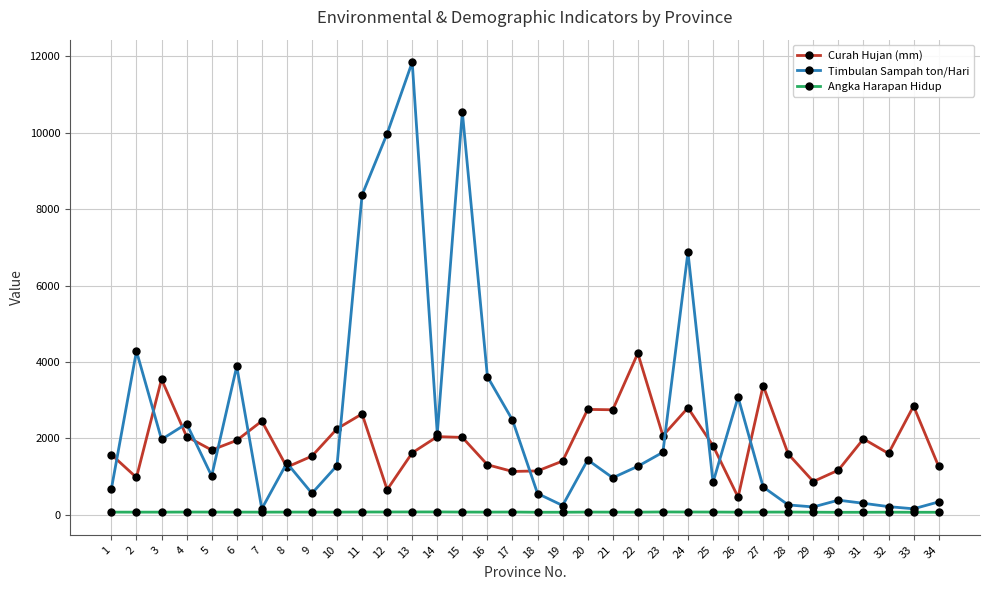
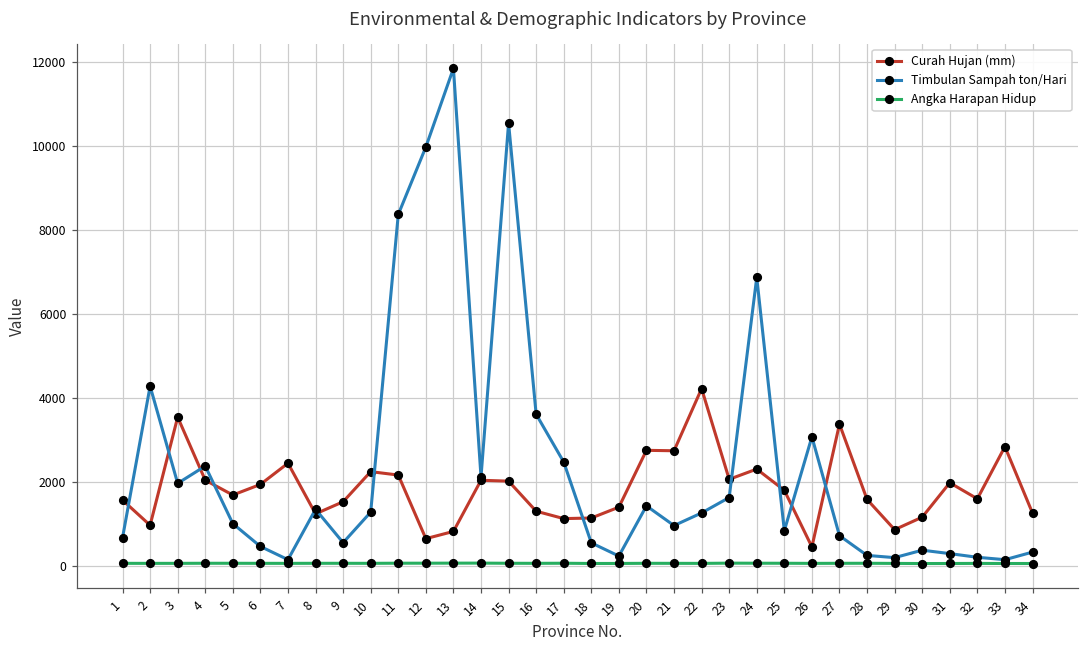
  {
    "Curah Hujan (mm)": {
      "1": 1600,
      "2": 1000,
      "3": 3500,
      "4": 2000,
      "5": 1700,
      "6": 1900,
      "7": 2500,
      "8": 1200,
      "9": 1500,
      "10": 2300,
-     "11": 2600,
+     "11": 2200,
      "12": 700,
-     "13": 1600,
+     "13": 800,
      "14": 2000,
      "15": 2000,
      "16": 1300,
      "17": 1100,
      "18": 1100,
      "19": 1400,
      "20": 2800,
      "21": 2700,
      "22": 4200,
      "23": 2100,
-     "24": 2800,
+     "24": 2300,
      "25": 1800,
      "26": 500,
      "27": 3400,
      "28": 1600,
      "29": 900,
      "30": 1200,
      "31": 2000,
      "32": 1600,
      "33": 2800,
      "34": 1300
    },
    "Timbulan Sampah ton/Hari": {
      "1": 700,
      "2": 4300,
      "3": 2000,
      "4": 2400,
      "5": 1000,
-     "6": 3900,
+     "6": 500,
      "7": 200,
      "8": 1400,
      "9": 600,
      "10": 1300,
      "11": 8400,
      "12": 10000,
      "13": 11800,
      "14": 2100,
      "15": 10500,
      "16": 3600,
      "17": 2500,
      "18": 600,
      "19": 200,
      "20": 1400,
      "21": 1000,
      "22": 1300,
      "23": 1600,
      "24": 6900,
      "25": 800,
      "26": 3100,
      "27": 700,
      "28": 300,
      "29": 200,
      "30": 400,
      "31": 300,
      "32": 200,
      "33": 200,
      "34": 300
    },
    "Angka Harapan Hidup": {
      "1": 100,
      "2": 100,
      "3": 100,
      "4": 100,
      "5": 100,
      "6": 100,
      "7": 100,
      "8": 100,
      "9": 100,
      "10": 100,
      "11": 100,
      "12": 100,
      "13": 100,
      "14": 100,
      "15": 100,
      "16": 100,
      "17": 100,
      "18": 100,
      "19": 100,
      "20": 100,
      "21": 100,
      "22": 100,
      "23": 100,
      "24": 100,
      "25": 100,
      "26": 100,
      "27": 100,
      "28": 100,
      "29": 100,
      "30": 100,
      "31": 100,
      "32": 100,
      "33": 100,
      "34": 100
    }
  }
